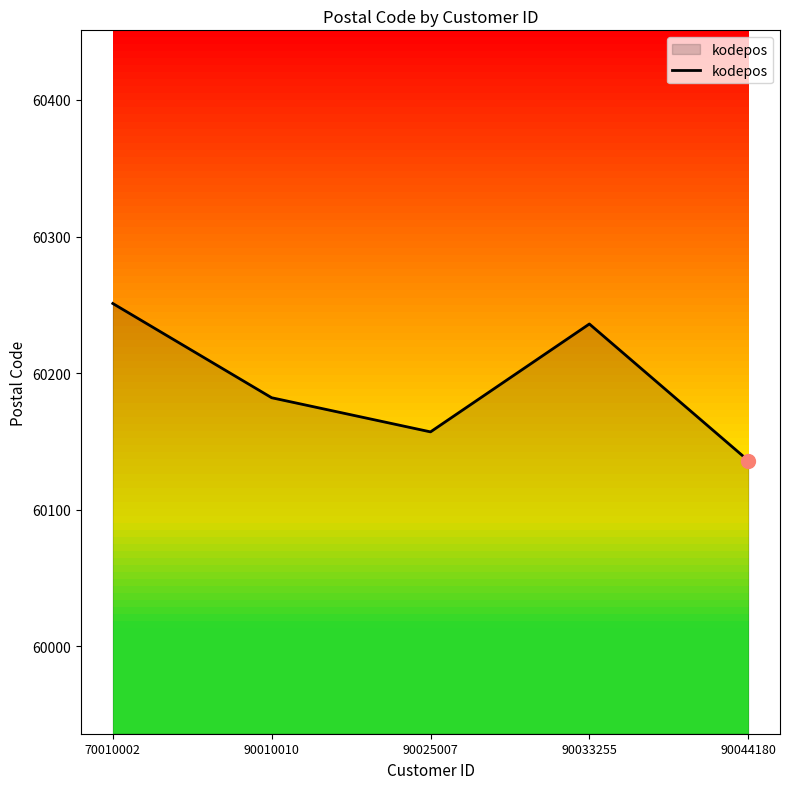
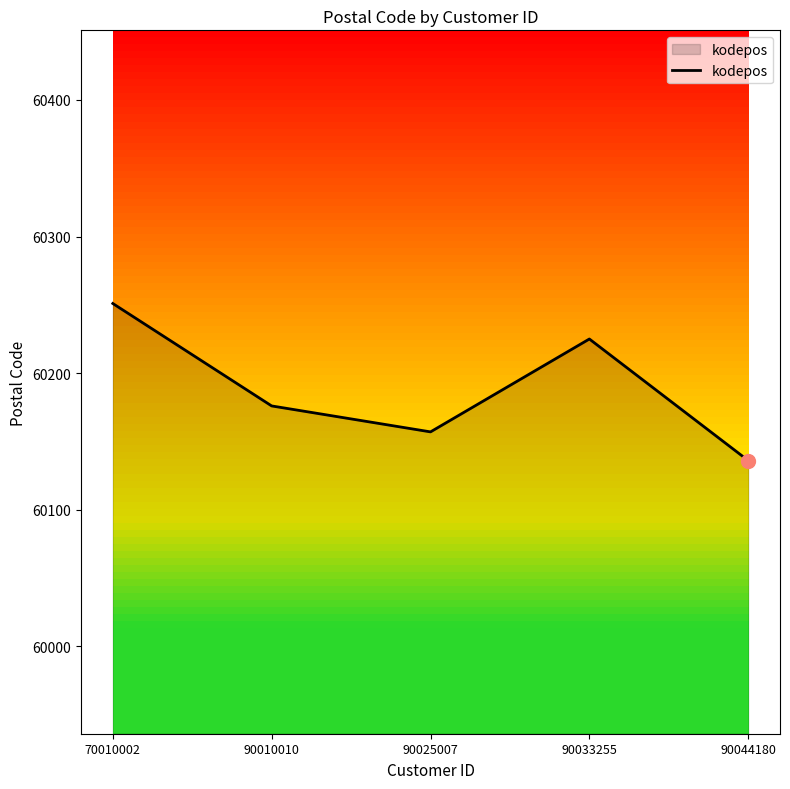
  {
    "kodepos": {
      "70010002": 60251,
-     "90010010": 60182,
+     "90010010": 60176,
      "90025007": 60157,
-     "90033255": 60236
+     "90033255": 60225
    }
  }
